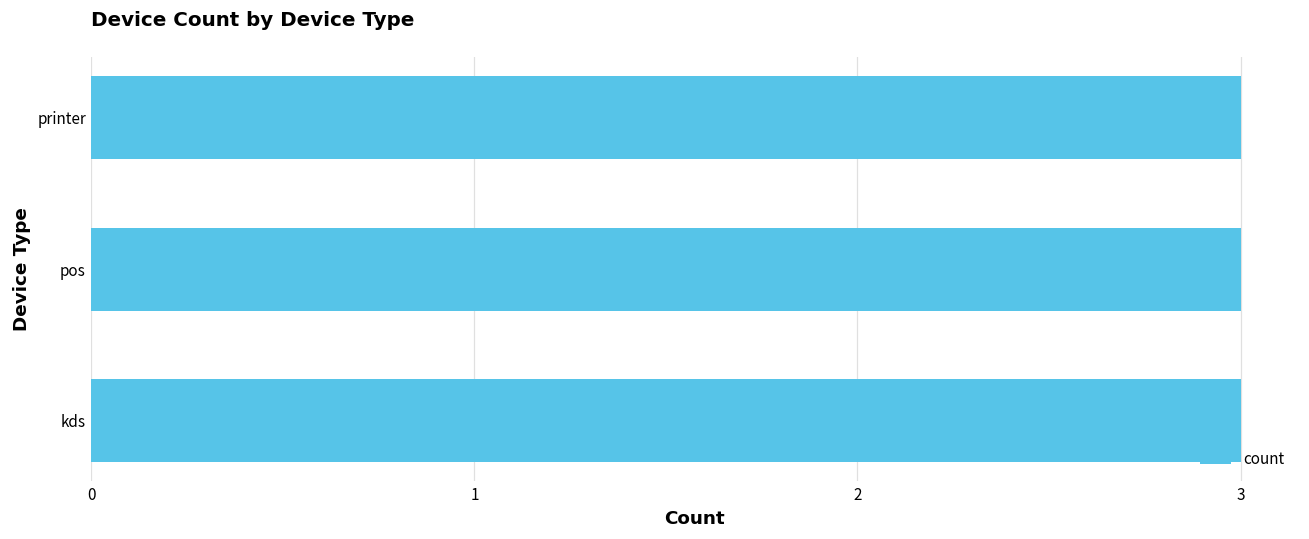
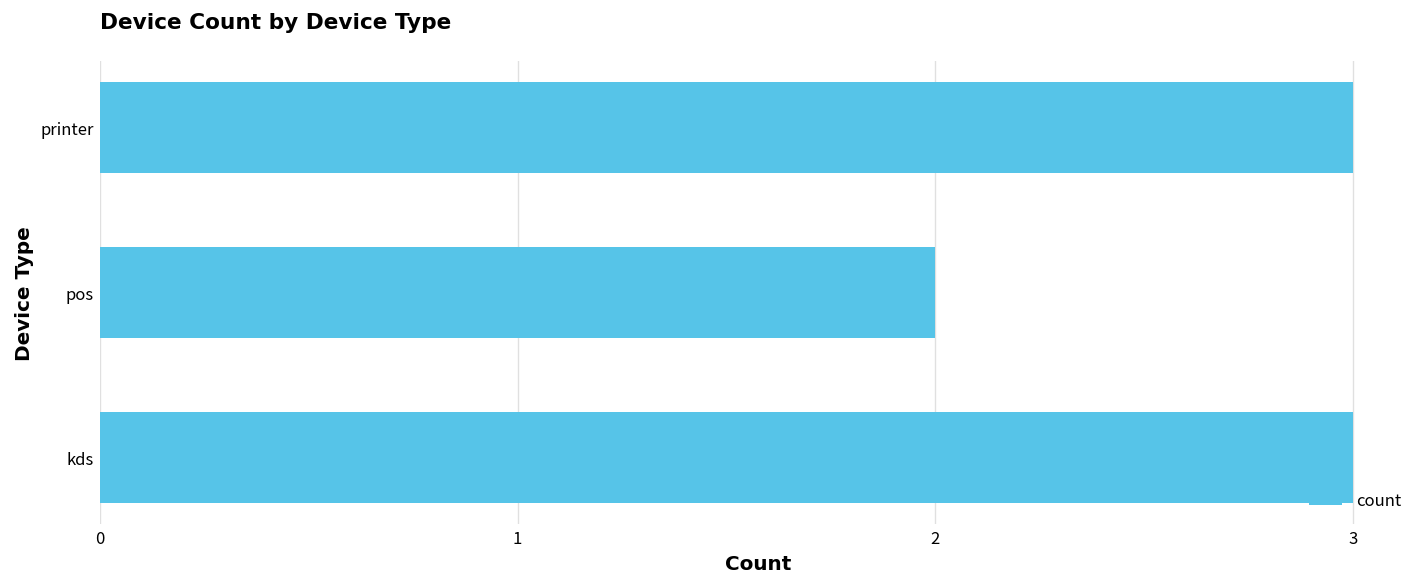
  {
    "printer": 3,
-   "pos": 3,
+   "pos": 2,
    "kds": 3
  }
